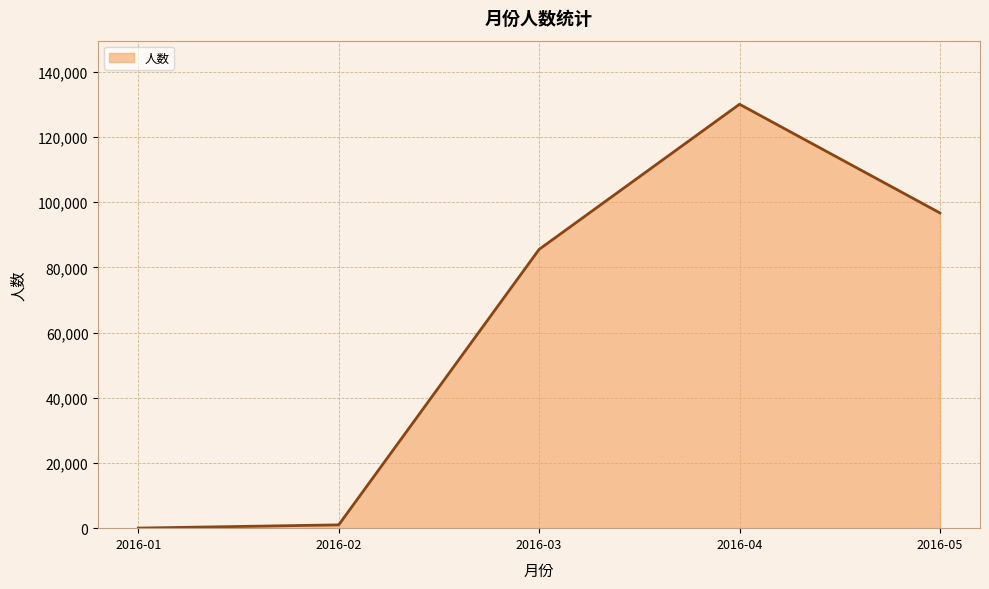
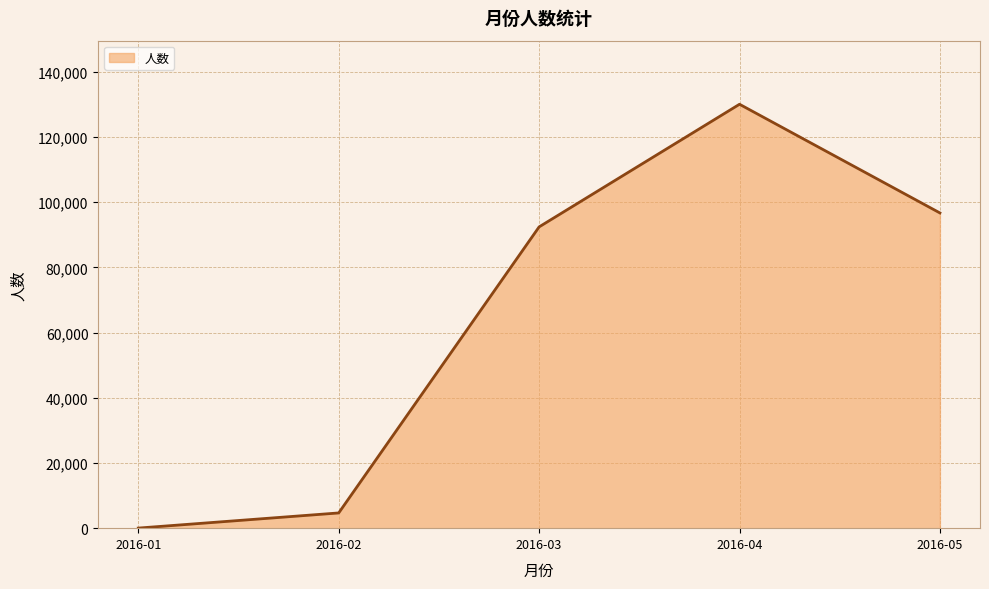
  {
    "2016-01": "0",
-   "2016-02": "1,000",
-   "2016-03": "86,000",
+   "2016-02": "5,000",
+   "2016-03": "92,000",
    "2016-04": "130,000",
    "2016-05": "97,000"
  }
